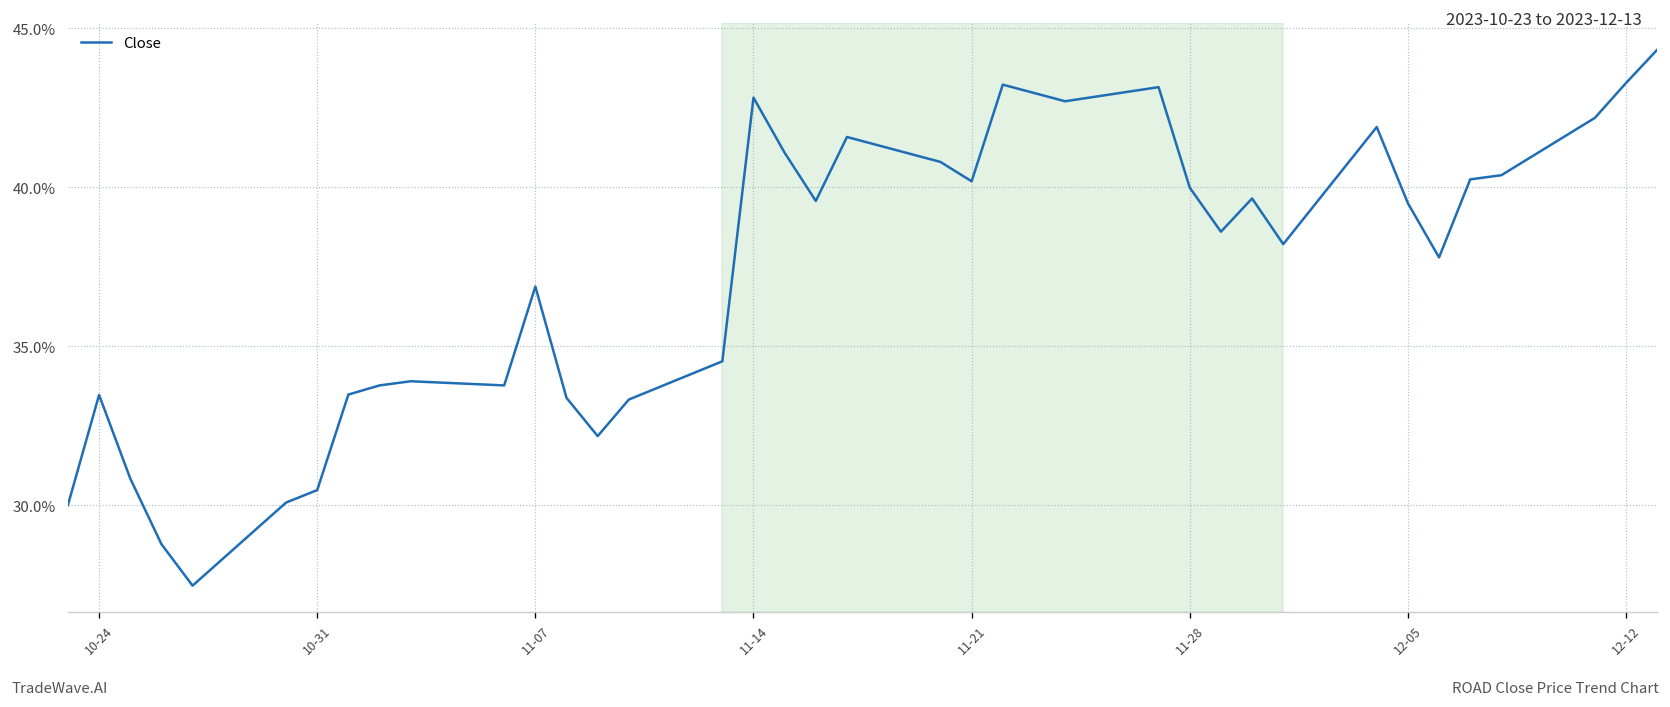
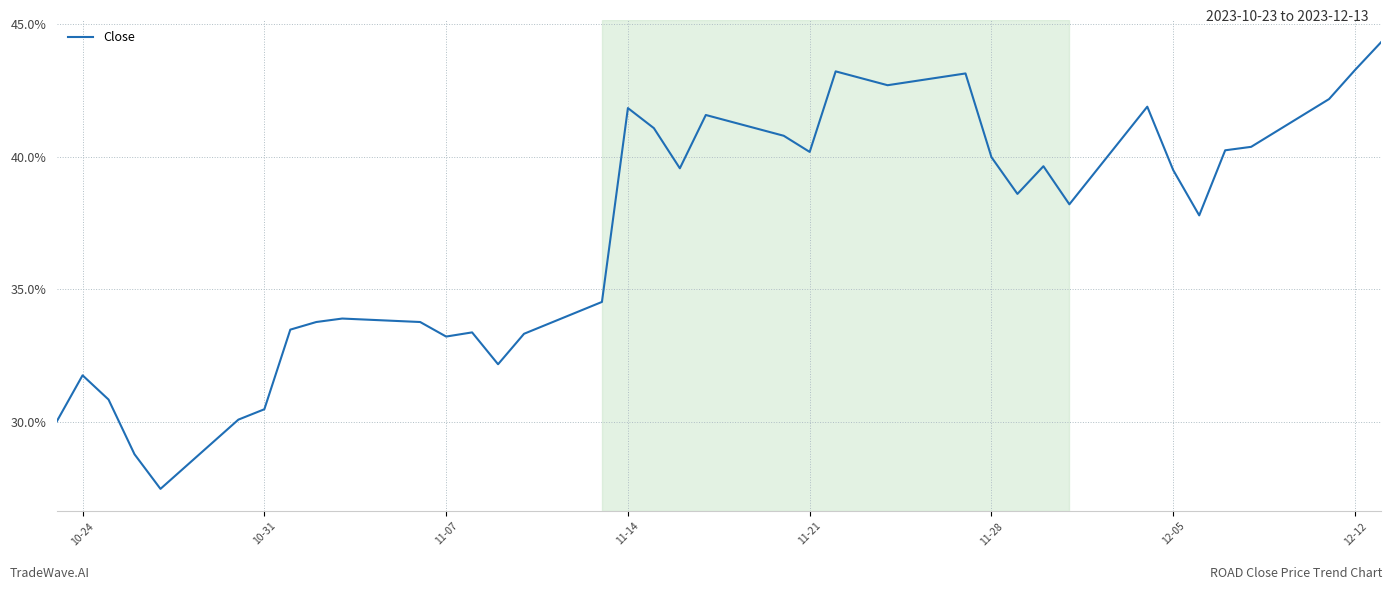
  {
-   "10-24": "33.5%",
+   "10-24": "31.8%",
    "10-31": "30.5%",
-   "11-07": "36.9%",
-   "11-14": "42.8%",
+   "11-07": "33.2%",
+   "11-14": "41.8%",
    "11-21": "40.2%",
    "11-28": "40.0%",
    "12-05": "39.5%",
    "12-12": "43.3%"
  }
